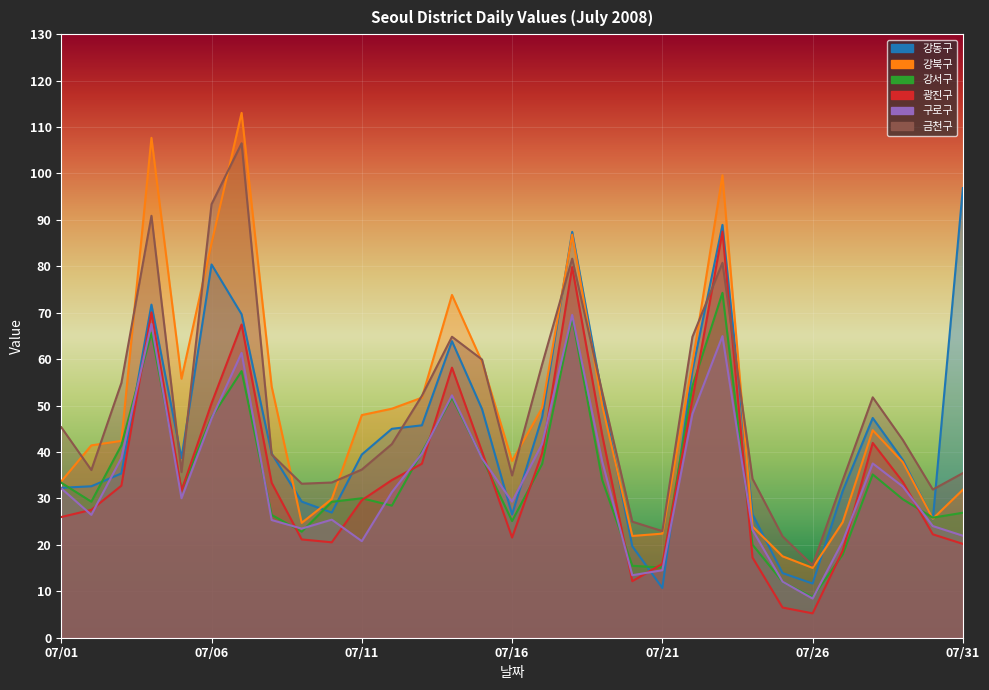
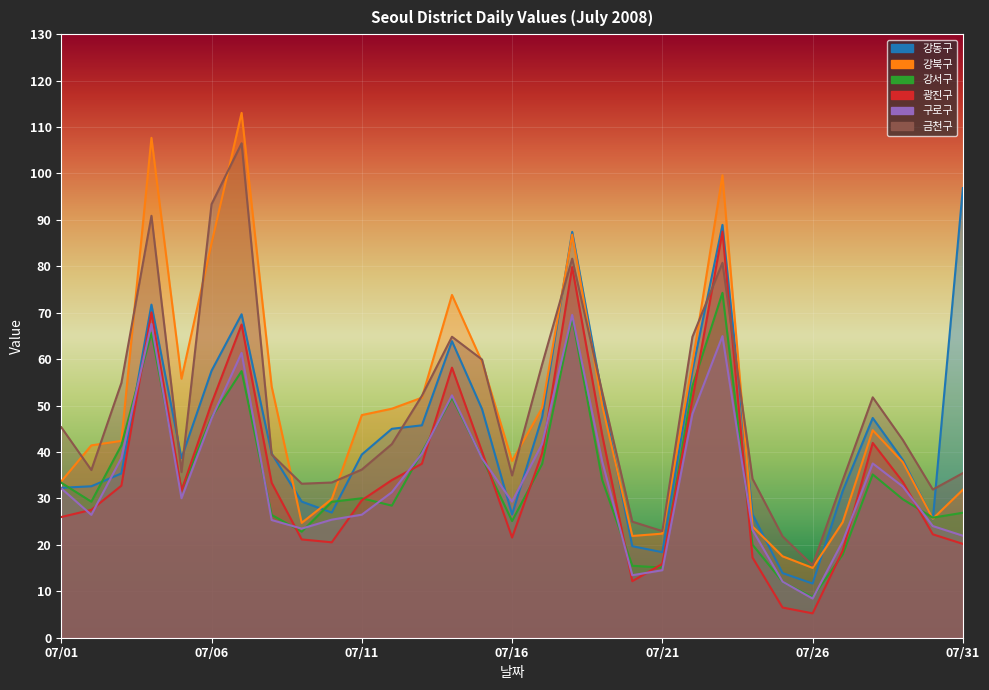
  {
    "강동구": {
-     "07/06": 80,
+     "07/06": 58,
      "07/11": 39,
      "07/16": 27,
-     "07/21": 11,
+     "07/21": 18,
      "07/26": 12,
      "07/31": 97
    },
    "강서구": {
      "07/16": 25,
      "07/21": 15,
      "07/31": 27
    },
    "구로구": {
-     "07/11": 21,
+     "07/11": 27,
      "07/16": 29,
      "07/21": 15,
      "07/31": 22
    }
  }
